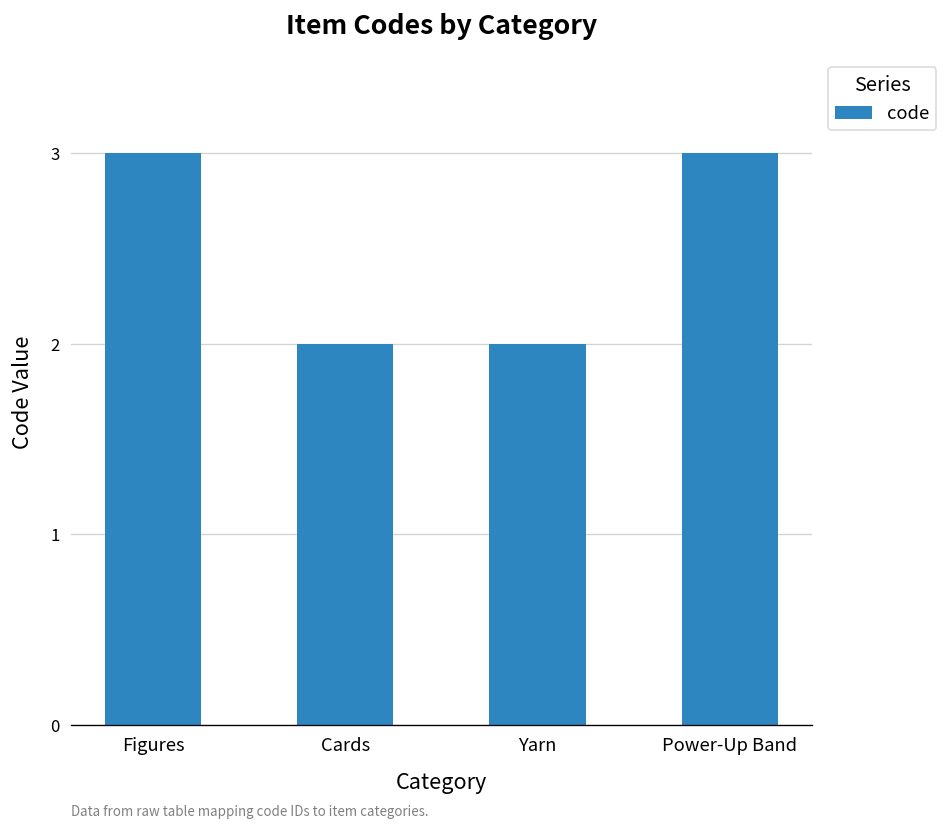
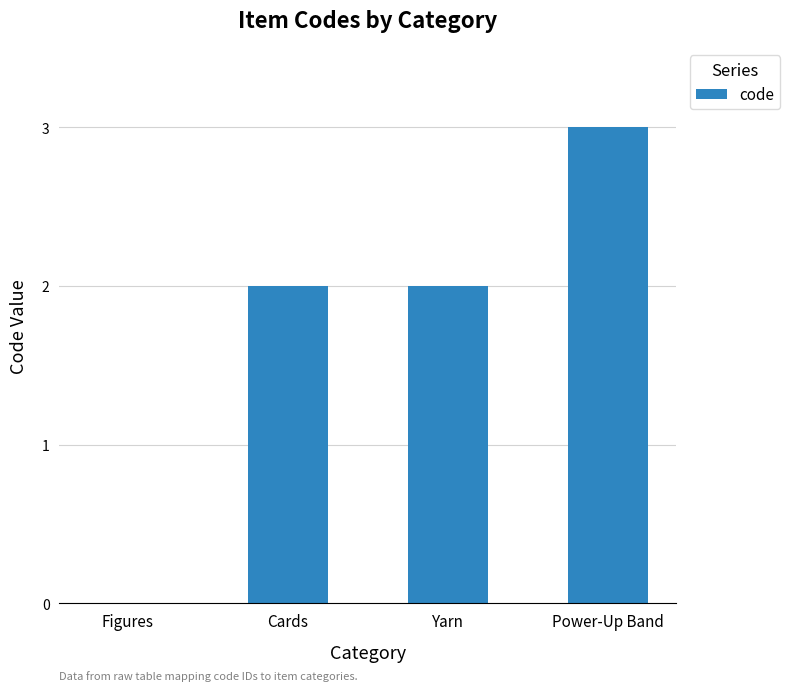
  {
-   "Figures": 3,
+   "Figures": 0,
    "Cards": 2,
    "Yarn": 2,
    "Power-Up Band": 3
  }
